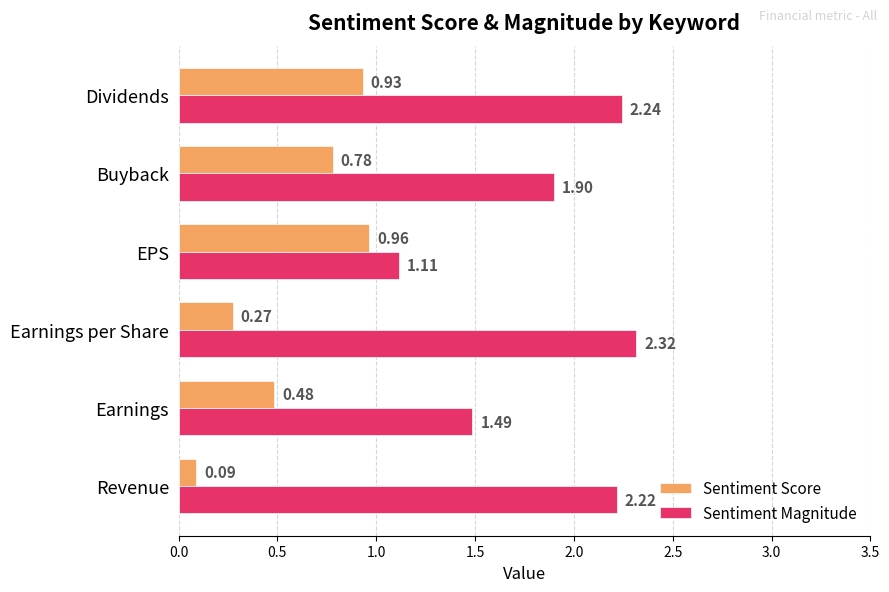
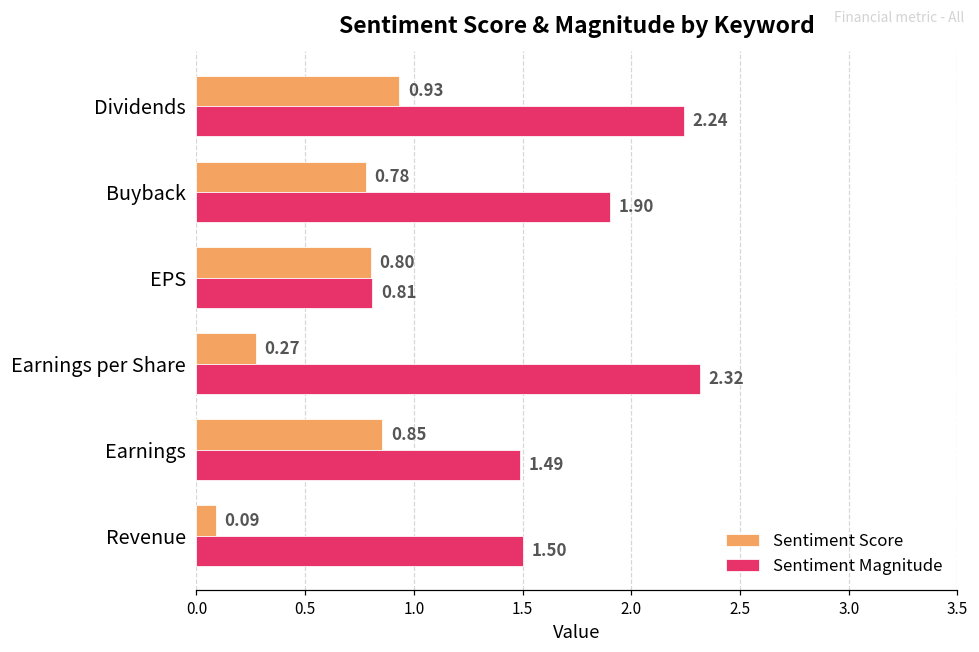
  {
    "Sentiment Score": {
      "Dividends": 0.93,
      "Buyback": 0.78,
-     "EPS": 0.96,
+     "EPS": 0.80,
      "Earnings per Share": 0.27,
-     "Earnings": 0.48,
+     "Earnings": 0.85,
      "Revenue": 0.09
    },
    "Sentiment Magnitude": {
      "Dividends": 2.24,
      "Buyback": 1.90,
-     "EPS": 1.11,
+     "EPS": 0.81,
      "Earnings per Share": 2.32,
      "Earnings": 1.49,
-     "Revenue": 2.22
+     "Revenue": 1.50
    }
  }
